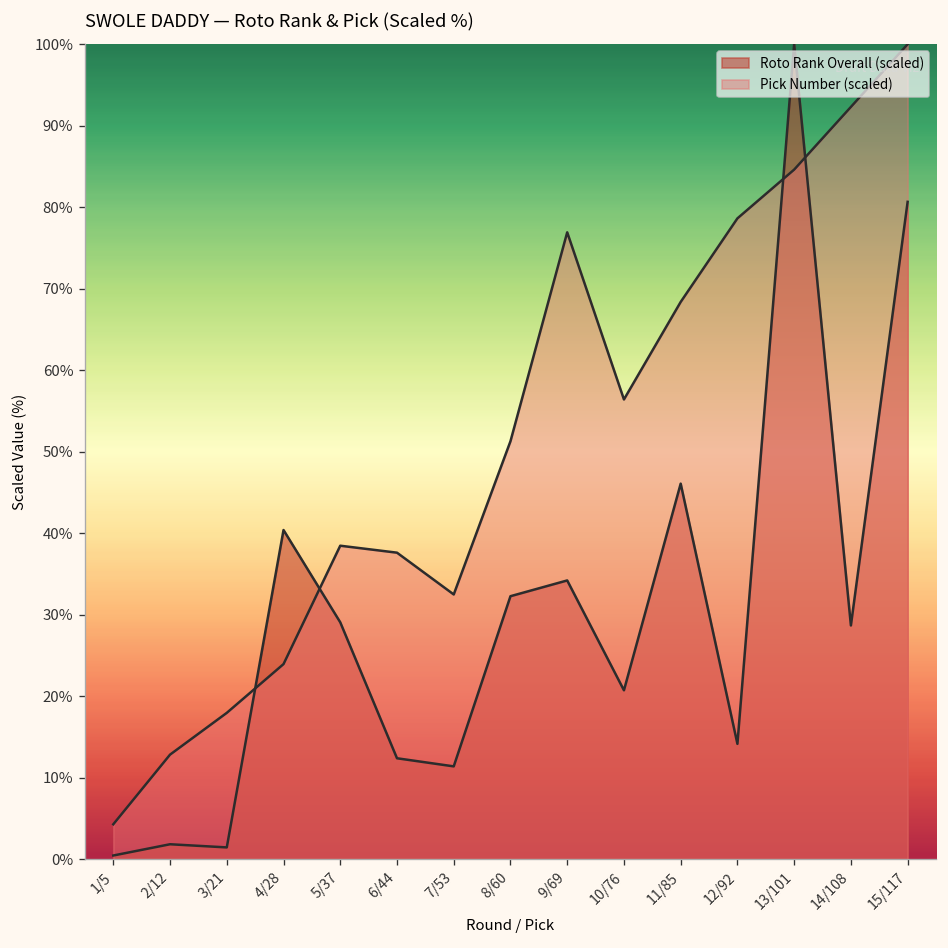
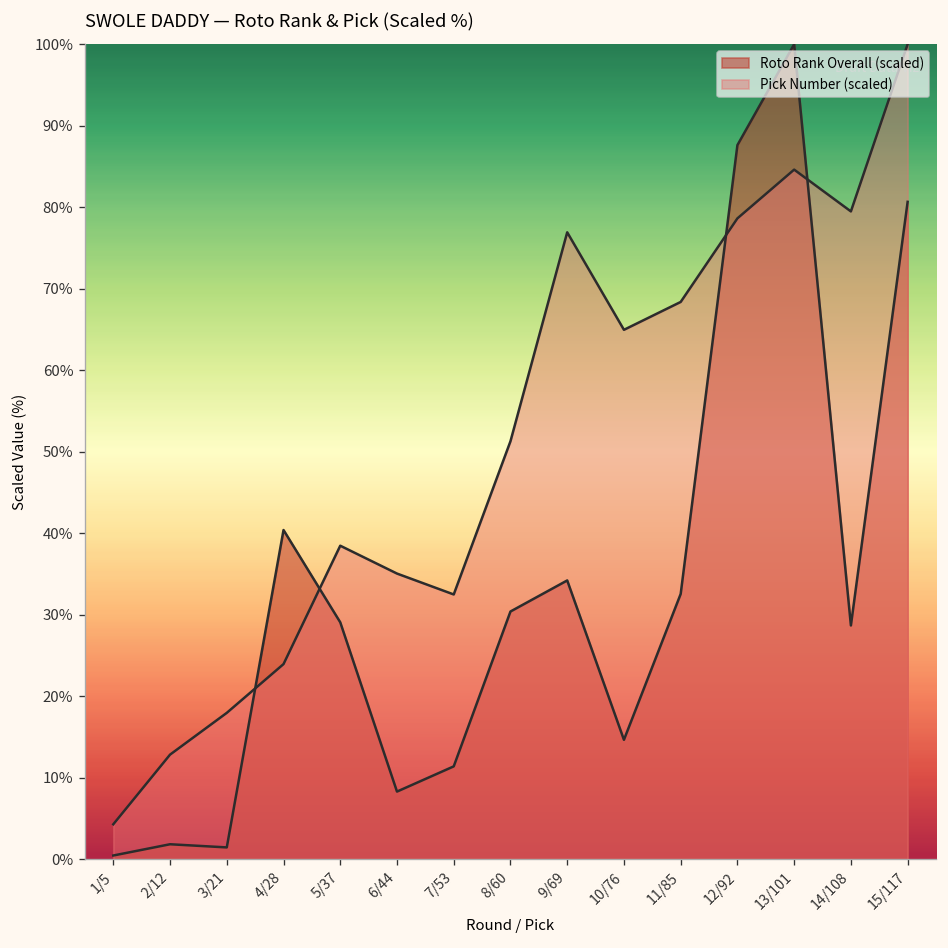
  {
    "Roto Rank Overall (scaled)": {
      "1/5": "0%",
      "2/12": "2%",
      "3/21": "1%",
      "4/28": "40%",
      "5/37": "29%",
-     "6/44": "12%",
+     "6/44": "8%",
      "7/53": "11%",
-     "8/60": "32%",
+     "8/60": "30%",
      "9/69": "34%",
-     "10/76": "21%",
-     "11/85": "46%",
-     "12/92": "14%",
+     "10/76": "15%",
+     "11/85": "33%",
+     "12/92": "88%",
      "13/101": "100%",
      "14/108": "29%",
      "15/117": "81%"
    },
    "Pick Number (scaled)": {
      "1/5": "4%",
      "2/12": "13%",
      "3/21": "18%",
      "4/28": "24%",
      "5/37": "38%",
-     "6/44": "38%",
+     "6/44": "35%",
      "7/53": "32%",
      "8/60": "51%",
      "9/69": "77%",
-     "10/76": "56%",
+     "10/76": "65%",
      "11/85": "68%",
      "12/92": "79%",
      "13/101": "85%",
-     "14/108": "92%",
+     "14/108": "79%",
      "15/117": "100%"
    }
  }
